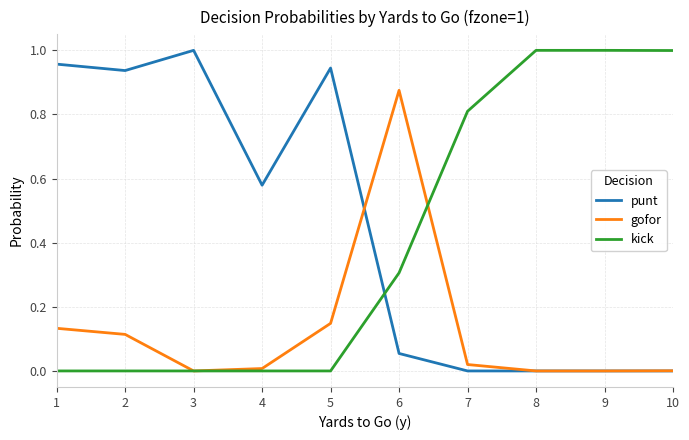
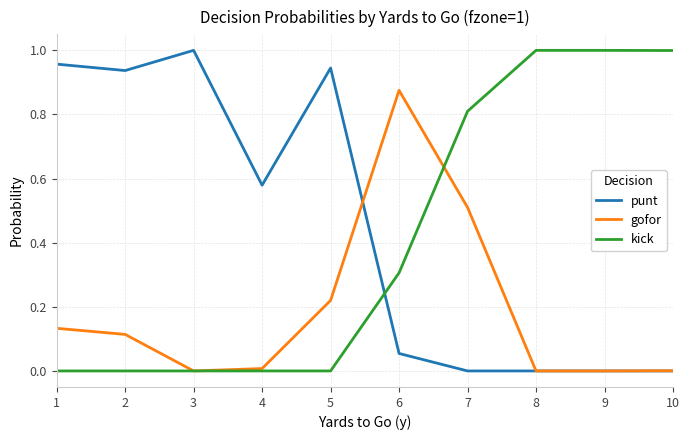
  {
    "punt": {
      "1": 0.96,
      "2": 0.94,
      "3": 1.00,
      "4": 0.58,
      "5": 0.94,
      "6": 0.05,
      "7": 0.00
    },
    "gofor": {
      "1": 0.13,
      "2": 0.11,
-     "5": 0.15,
+     "5": 0.22,
      "6": 0.88,
-     "7": 0.02
+     "7": 0.51
    },
    "kick": {
      "1": 0.00,
      "2": 0.00,
      "5": 0.00,
      "6": 0.31,
      "7": 0.81,
      "8": 1.00,
      "9": 1.00,
      "10": 1.00
    }
  }
